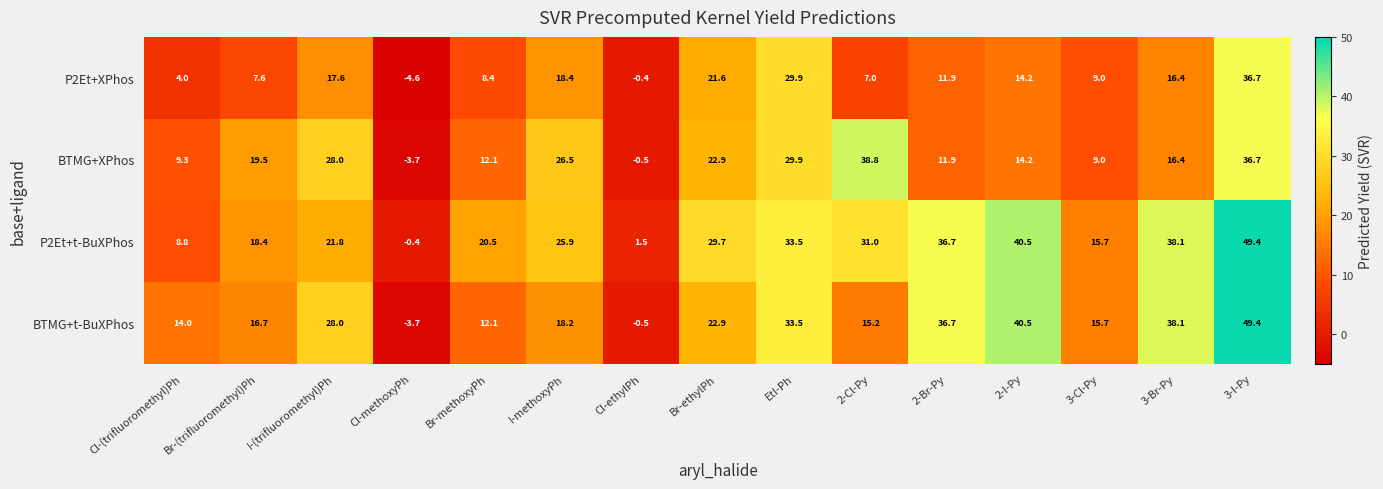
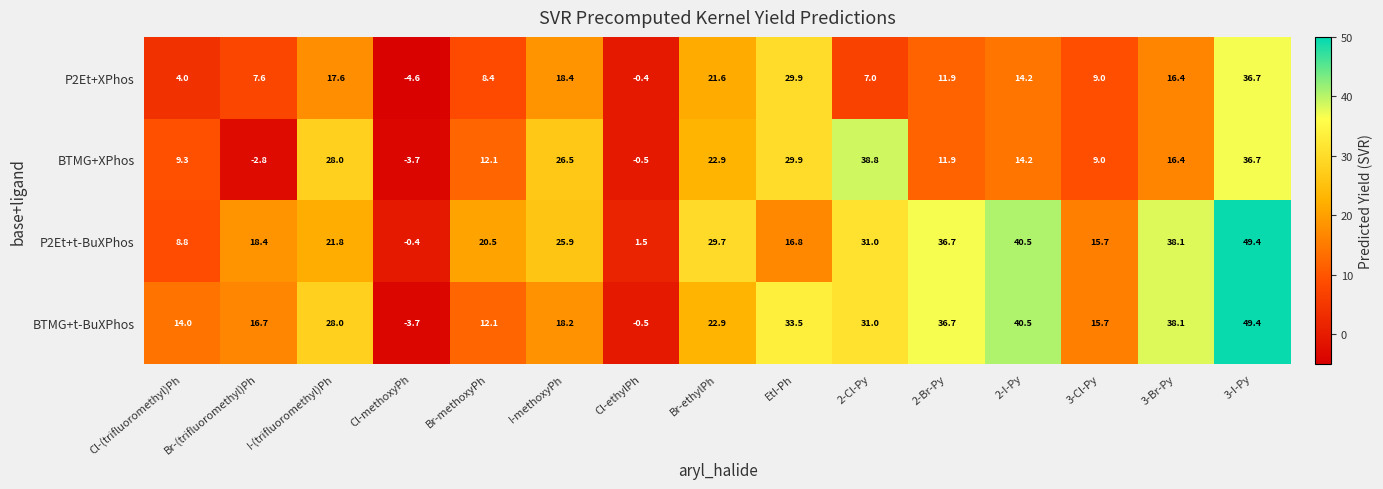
  {
    "P2Et+XPhos": {
      "Cl-(trifluoromethyl)Ph": 4.0,
      "Br-(trifluoromethyl)Ph": 7.6,
      "I-(trifluoromethyl)Ph": 17.6,
      "Cl-methoxyPh": -4.6,
      "Br-methoxyPh": 8.4,
      "I-methoxyPh": 18.4,
      "Cl-ethylPh": -0.4,
      "Br-ethylPh": 21.6,
      "EtI-Ph": 29.9,
      "2-Cl-Py": 7.0,
      "2-Br-Py": 11.9,
      "2-I-Py": 14.2,
      "3-Cl-Py": 9.0,
      "3-Br-Py": 16.4,
      "3-I-Py": 36.7
    },
    "BTMG+XPhos": {
      "Cl-(trifluoromethyl)Ph": 9.3,
-     "Br-(trifluoromethyl)Ph": 19.5,
+     "Br-(trifluoromethyl)Ph": -2.8,
      "I-(trifluoromethyl)Ph": 28.0,
      "Cl-methoxyPh": -3.7,
      "Br-methoxyPh": 12.1,
      "I-methoxyPh": 26.5,
      "Cl-ethylPh": -0.5,
      "Br-ethylPh": 22.9,
      "EtI-Ph": 29.9,
      "2-Cl-Py": 38.8,
      "2-Br-Py": 11.9,
      "2-I-Py": 14.2,
      "3-Cl-Py": 9.0,
      "3-Br-Py": 16.4,
      "3-I-Py": 36.7
    },
    "P2Et+t-BuXPhos": {
      "Cl-(trifluoromethyl)Ph": 8.8,
      "Br-(trifluoromethyl)Ph": 18.4,
      "I-(trifluoromethyl)Ph": 21.8,
      "Cl-methoxyPh": -0.4,
      "Br-methoxyPh": 20.5,
      "I-methoxyPh": 25.9,
      "Cl-ethylPh": 1.5,
      "Br-ethylPh": 29.7,
-     "EtI-Ph": 33.5,
+     "EtI-Ph": 16.8,
      "2-Cl-Py": 31.0,
      "2-Br-Py": 36.7,
      "2-I-Py": 40.5,
      "3-Cl-Py": 15.7,
      "3-Br-Py": 38.1,
      "3-I-Py": 49.4
    },
    "BTMG+t-BuXPhos": {
      "Cl-(trifluoromethyl)Ph": 14.0,
      "Br-(trifluoromethyl)Ph": 16.7,
      "I-(trifluoromethyl)Ph": 28.0,
      "Cl-methoxyPh": -3.7,
      "Br-methoxyPh": 12.1,
      "I-methoxyPh": 18.2,
      "Cl-ethylPh": -0.5,
      "Br-ethylPh": 22.9,
      "EtI-Ph": 33.5,
-     "2-Cl-Py": 15.2,
+     "2-Cl-Py": 31.0,
      "2-Br-Py": 36.7,
      "2-I-Py": 40.5,
      "3-Cl-Py": 15.7,
      "3-Br-Py": 38.1,
      "3-I-Py": 49.4
    }
  }
